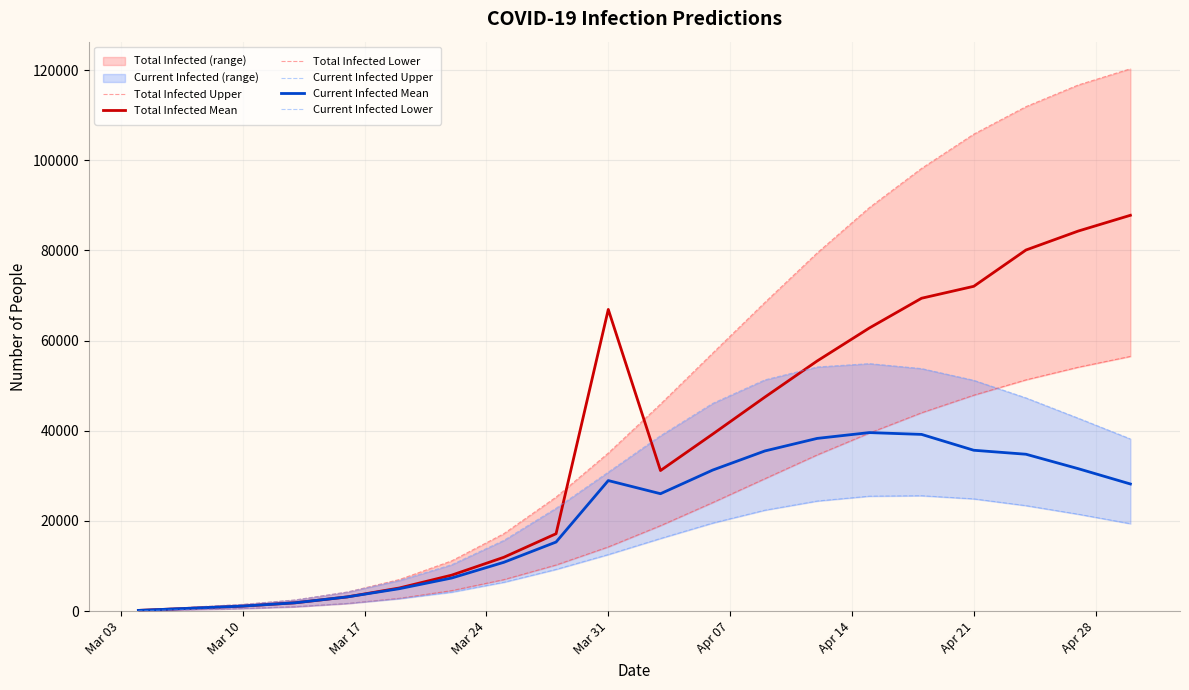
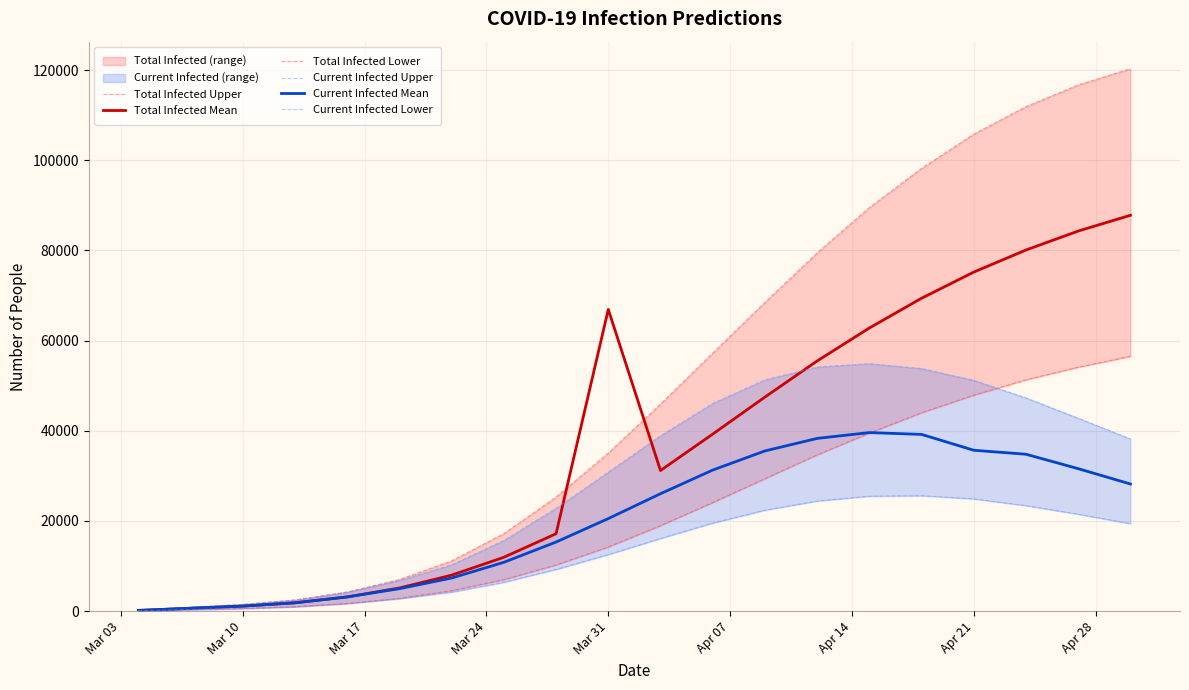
  {
    "Total Infected Mean": {
      "Mar 31": 67000,
-     "Apr 21": 72000
+     "Apr 21": 75000
    },
    "Current Infected Mean": {
-     "Mar 31": 29000,
+     "Mar 31": 21000,
      "Apr 21": 36000
    }
  }
